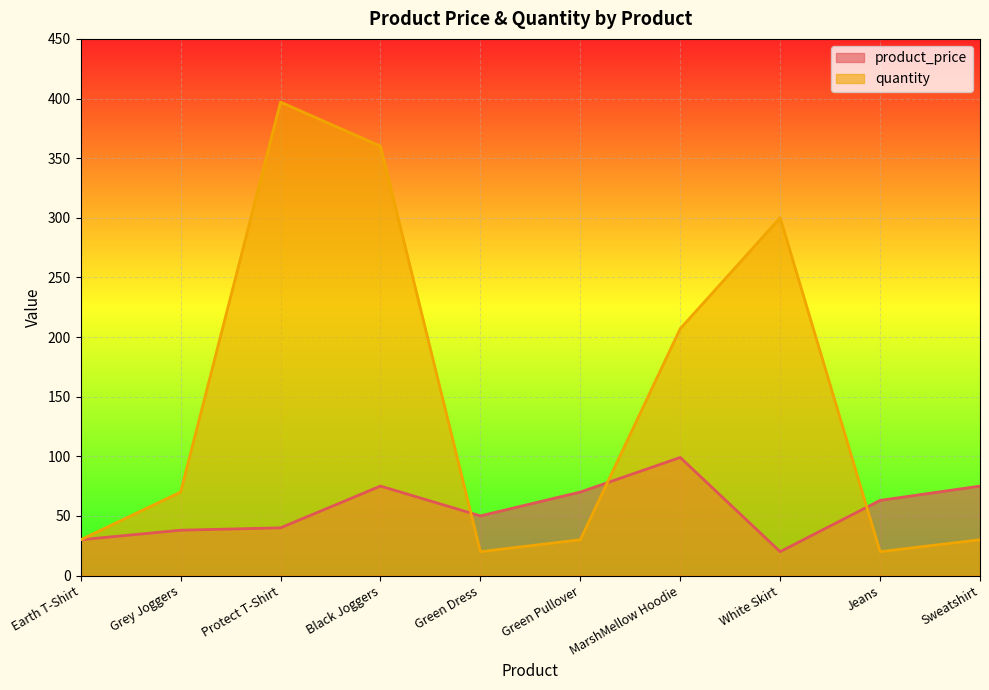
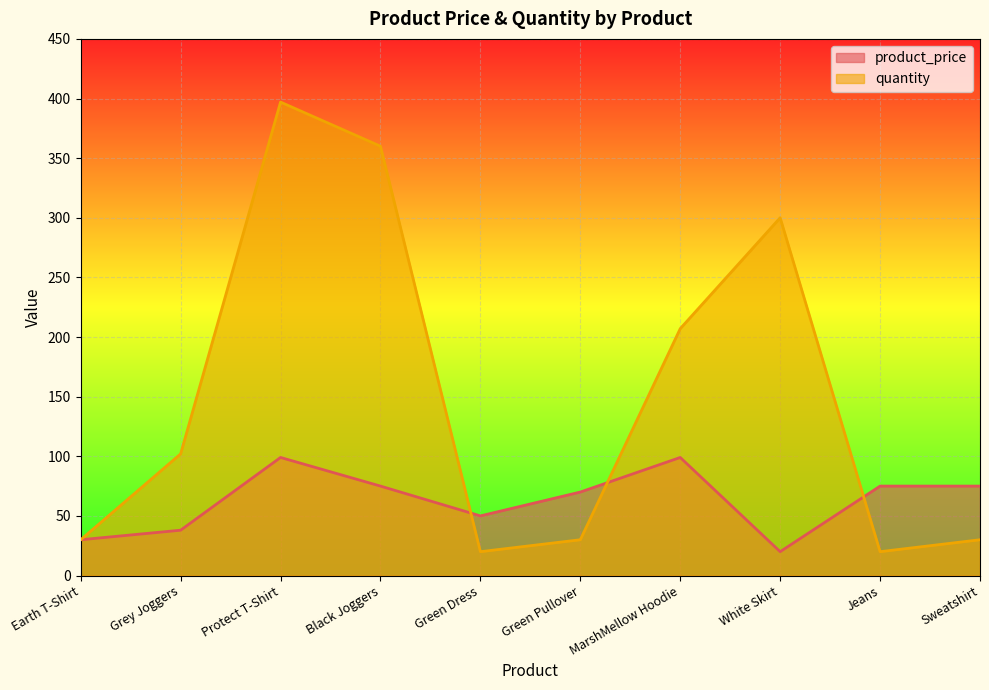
  {
    "product_price": {
      "Grey Joggers": 38,
-     "Protect T-Shirt": 40,
+     "Protect T-Shirt": 99,
      "Black Joggers": 75,
      "Green Dress": 50,
      "Green Pullover": 70,
      "MarshMellow Hoodie": 99,
      "White Skirt": 20,
-     "Jeans": 63,
+     "Jeans": 75,
      "Sweatshirt": 75
    },
    "quantity": {
-     "Grey Joggers": 70,
+     "Grey Joggers": 102,
      "Protect T-Shirt": 397,
      "Black Joggers": 360,
      "Green Dress": 20,
      "Green Pullover": 30,
      "MarshMellow Hoodie": 207,
      "White Skirt": 300,
      "Jeans": 20,
      "Sweatshirt": 30
    }
  }
